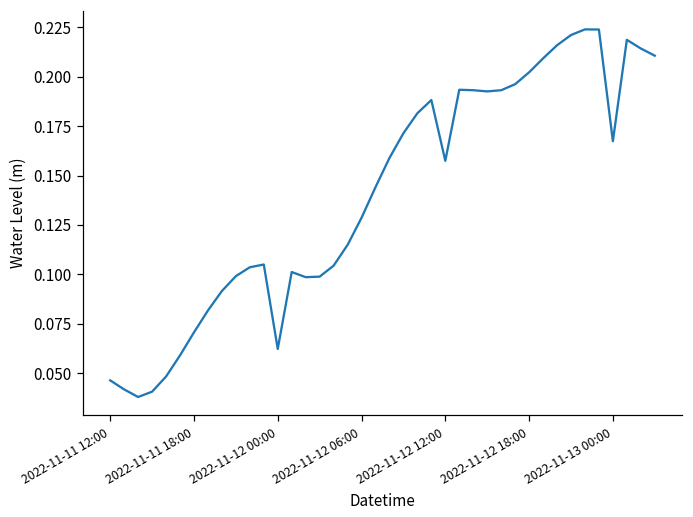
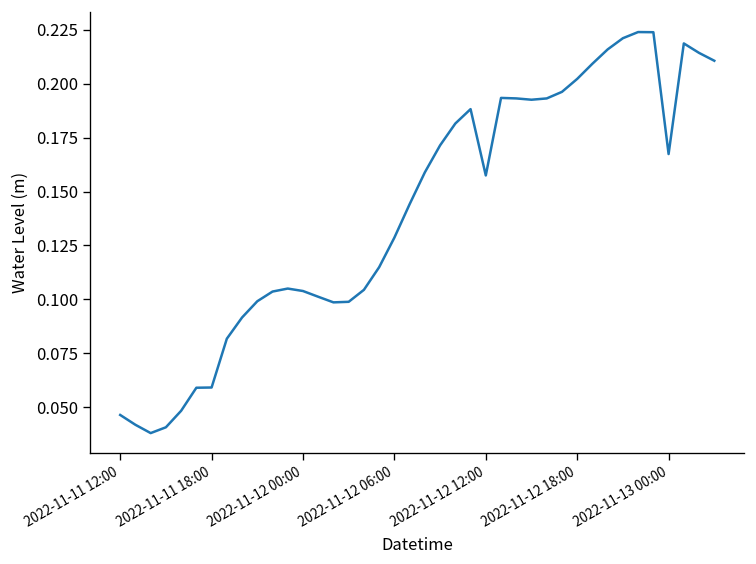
  {
    "2022-11-11 12:00": 0.046,
-   "2022-11-11 18:00": 0.071,
-   "2022-11-12 00:00": 0.062,
+   "2022-11-11 18:00": 0.059,
+   "2022-11-12 00:00": 0.104,
    "2022-11-12 06:00": 0.129,
    "2022-11-12 12:00": 0.157,
    "2022-11-12 18:00": 0.202,
    "2022-11-13 00:00": 0.167
  }
